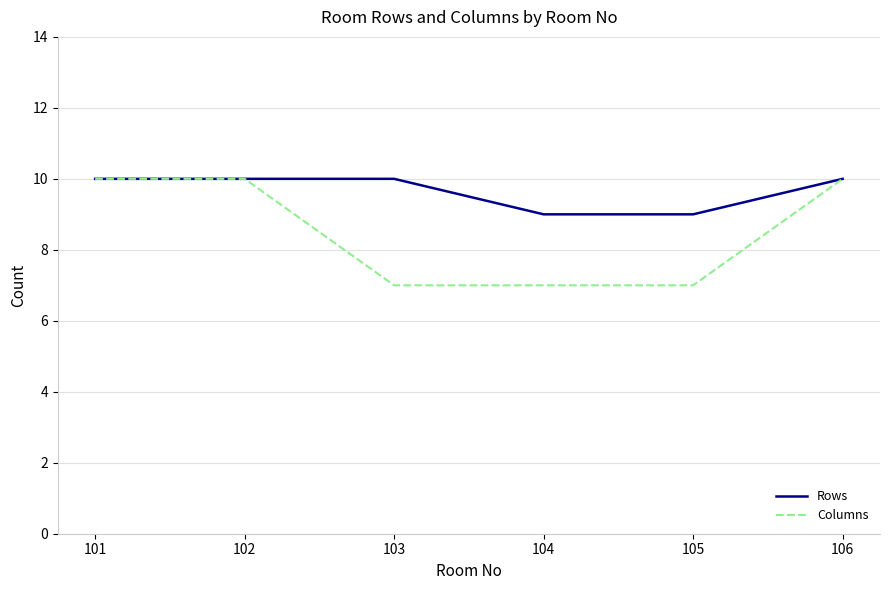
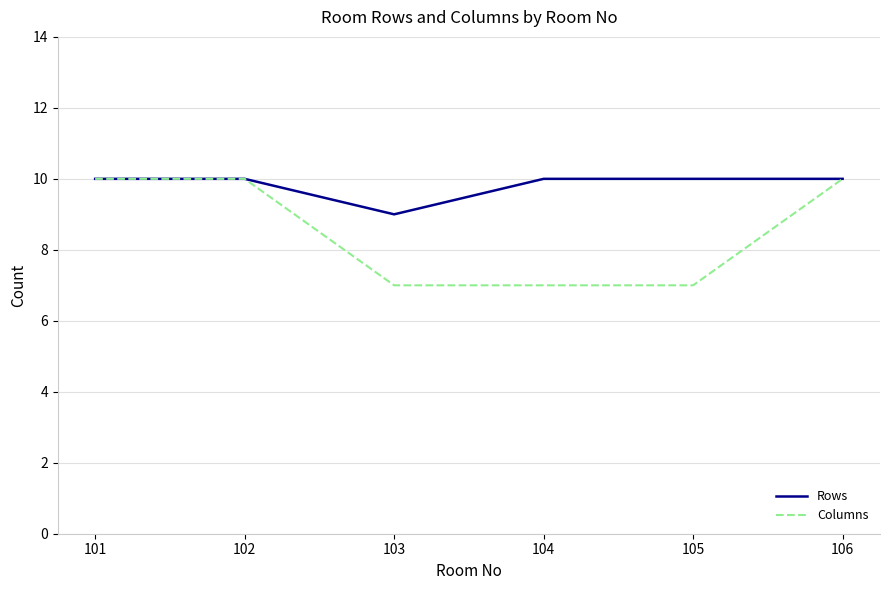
  {
    "Rows": {
-     "103": 10,
-     "104": 9,
-     "105": 9
+     "103": 9,
+     "104": 10,
+     "105": 10
    },
    "Columns": {
      "103": 7,
      "104": 7,
      "105": 7
    }
  }
